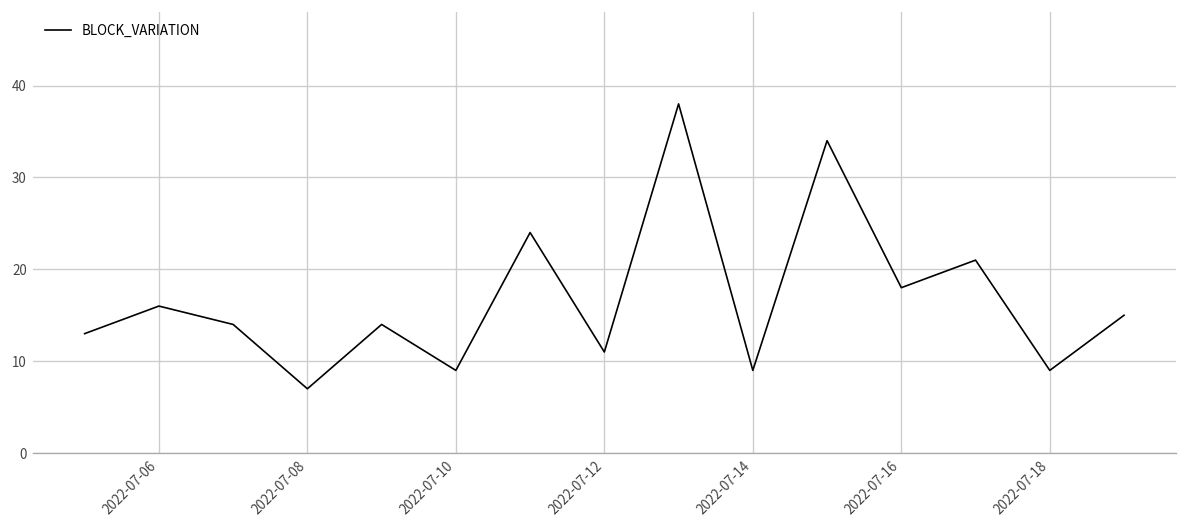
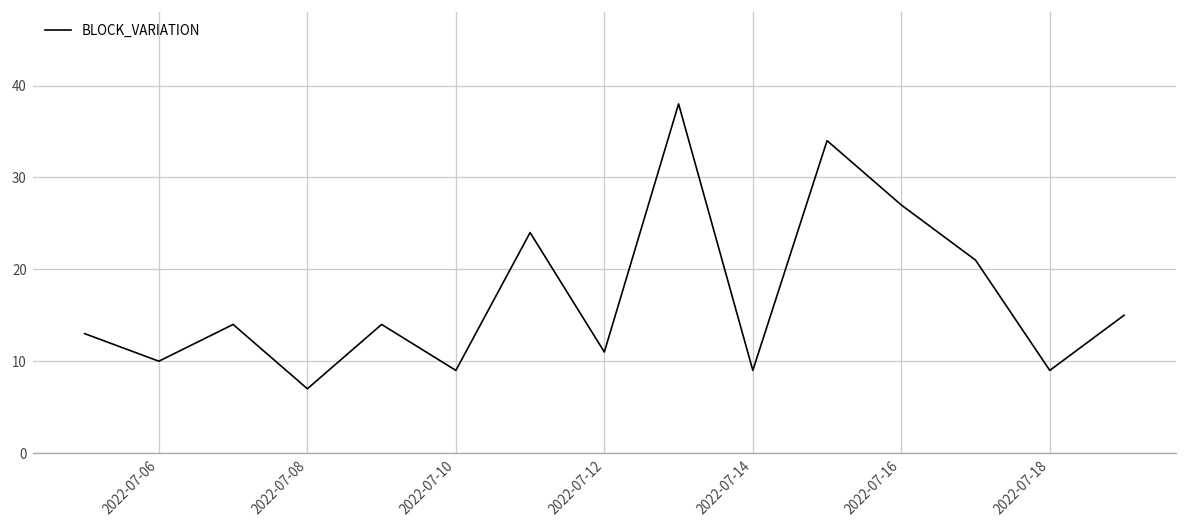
  {
-   "2022-07-06": 16,
+   "2022-07-06": 10,
    "2022-07-08": 7,
    "2022-07-10": 9,
    "2022-07-12": 11,
    "2022-07-14": 9,
-   "2022-07-16": 18,
+   "2022-07-16": 27,
    "2022-07-18": 9
  }
